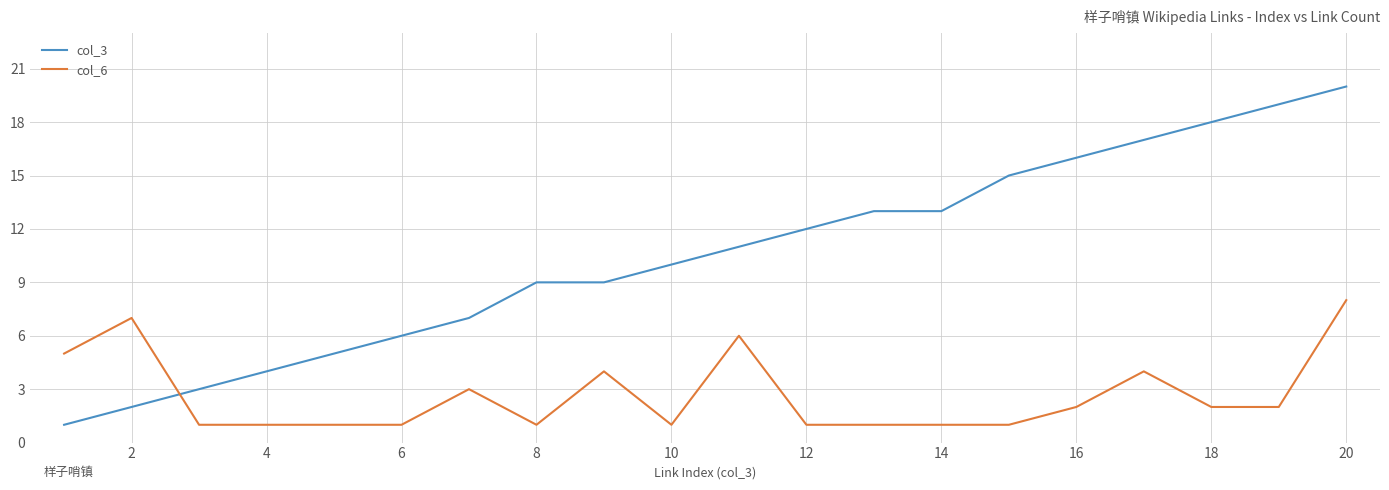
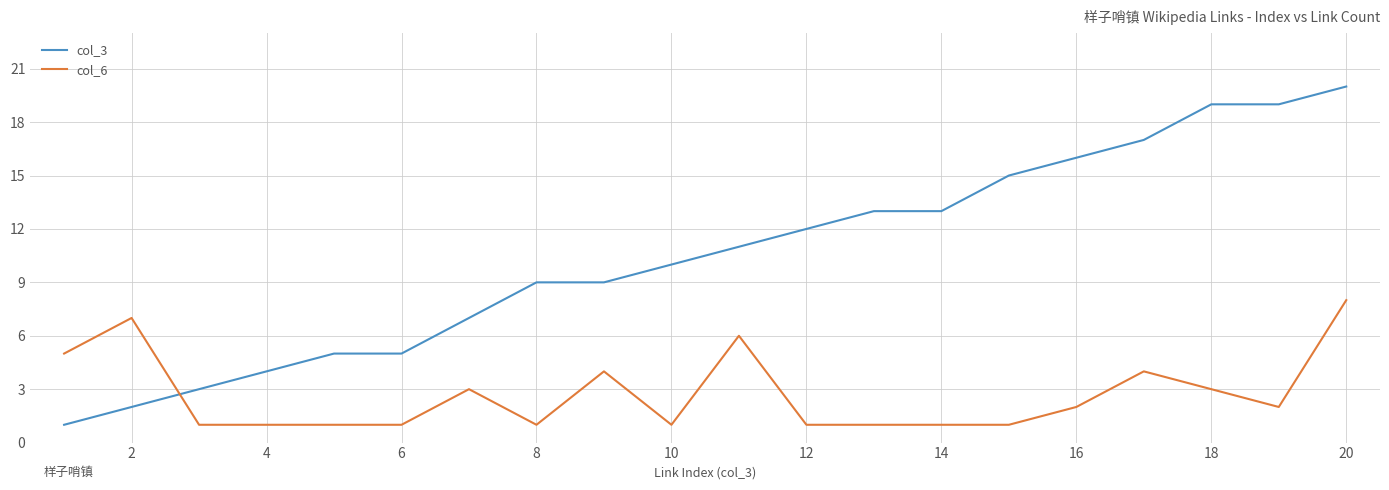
  {
    "col_3": {
      "2": 2,
      "4": 4,
-     "6": 6,
+     "6": 5,
      "8": 9,
      "10": 10,
      "12": 12,
      "14": 13,
      "16": 16,
-     "18": 18,
+     "18": 19,
      "20": 20
    },
    "col_6": {
      "2": 7,
      "4": 1,
      "6": 1,
      "8": 1,
      "10": 1,
      "12": 1,
      "14": 1,
      "16": 2,
-     "18": 2,
+     "18": 3,
      "20": 8
    }
  }
